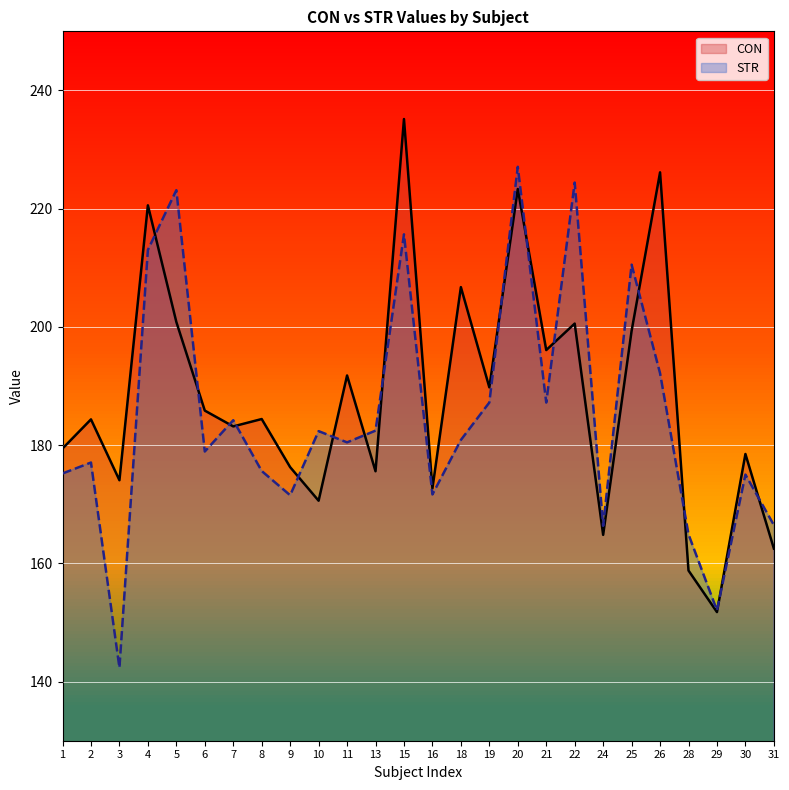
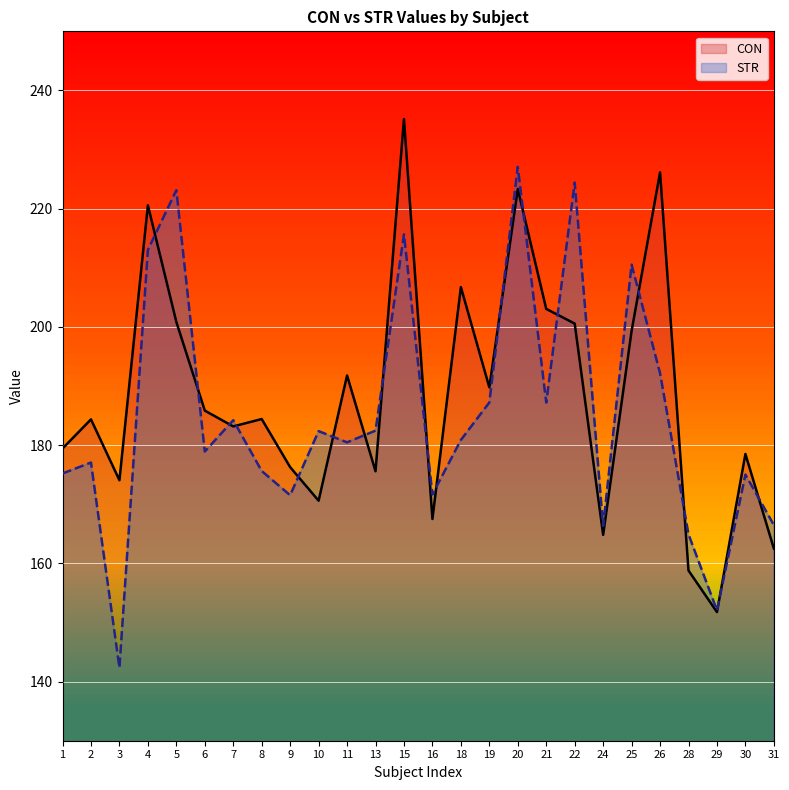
  {
    "CON": {
      "1": 179,
      "2": 184,
      "3": 174,
      "4": 221,
      "5": 201,
      "6": 186,
      "7": 183,
      "8": 184,
      "9": 176,
      "10": 171,
      "11": 192,
      "13": 176,
      "15": 235,
-     "16": 173,
+     "16": 168,
      "18": 207,
      "19": 190,
      "20": 223,
-     "21": 196,
+     "21": 203,
      "22": 201,
      "24": 165,
      "25": 199,
      "26": 226,
      "28": 159,
      "30": 179,
      "31": 163
    },
    "STR": {
      "1": 175,
      "2": 177,
      "3": 142,
      "4": 213,
      "5": 223,
      "6": 179,
      "7": 184,
      "8": 176,
      "9": 172,
      "10": 182,
      "11": 180,
      "13": 182,
      "15": 216,
      "16": 172,
      "18": 181,
      "19": 187,
      "20": 227,
      "21": 187,
      "22": 224,
      "24": 166,
      "25": 211,
      "26": 192,
      "28": 165,
      "30": 175,
      "31": 166
    }
  }
